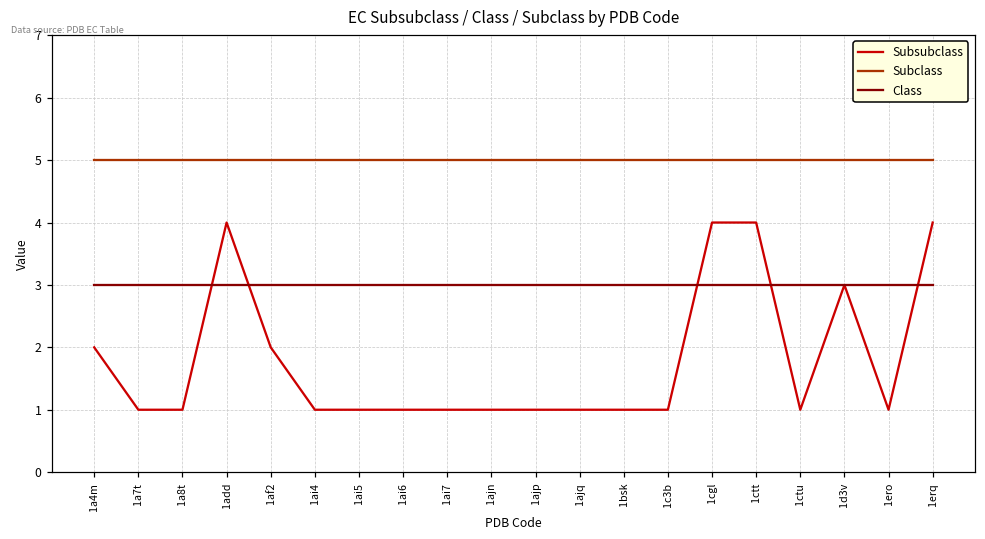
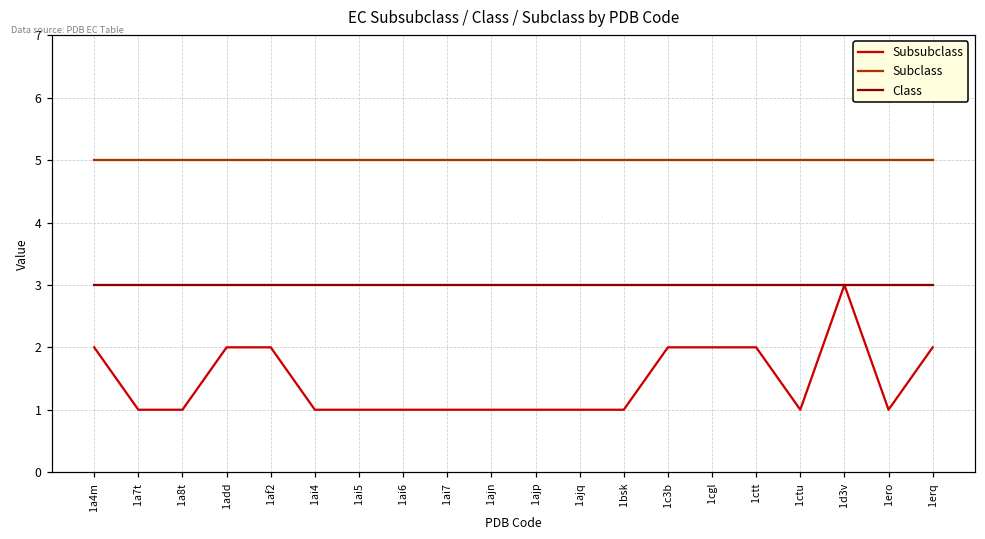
  {
    "Subsubclass": {
      "1a4m": 2,
      "1a7t": 1,
      "1a8t": 1,
-     "1add": 4,
+     "1add": 2,
      "1af2": 2,
      "1ai4": 1,
      "1ai5": 1,
      "1ai6": 1,
      "1ai7": 1,
      "1ajn": 1,
      "1ajp": 1,
      "1ajq": 1,
      "1bsk": 1,
-     "1c3b": 1,
-     "1cgl": 4,
-     "1ctt": 4,
+     "1c3b": 2,
+     "1cgl": 2,
+     "1ctt": 2,
      "1ctu": 1,
      "1ero": 1,
-     "1erq": 4
+     "1erq": 2
    },
    "Subclass": {
      "1a4m": 5,
      "1a7t": 5,
      "1a8t": 5,
      "1add": 5,
      "1af2": 5,
      "1ai4": 5,
      "1ai5": 5,
      "1ai6": 5,
      "1ai7": 5,
      "1ajn": 5,
      "1ajp": 5,
      "1ajq": 5,
      "1bsk": 5,
      "1c3b": 5,
      "1cgl": 5,
      "1ctt": 5,
      "1ctu": 5,
      "1d3v": 5,
      "1ero": 5,
      "1erq": 5
    },
    "Class": {
      "1a4m": 3,
      "1a7t": 3,
      "1a8t": 3,
      "1add": 3,
      "1af2": 3,
      "1ai4": 3,
      "1ai5": 3,
      "1ai6": 3,
      "1ai7": 3,
      "1ajn": 3,
      "1ajp": 3,
      "1ajq": 3,
      "1bsk": 3,
      "1c3b": 3,
      "1cgl": 3,
      "1ctt": 3,
      "1ctu": 3,
      "1ero": 3,
      "1erq": 3
    }
  }
